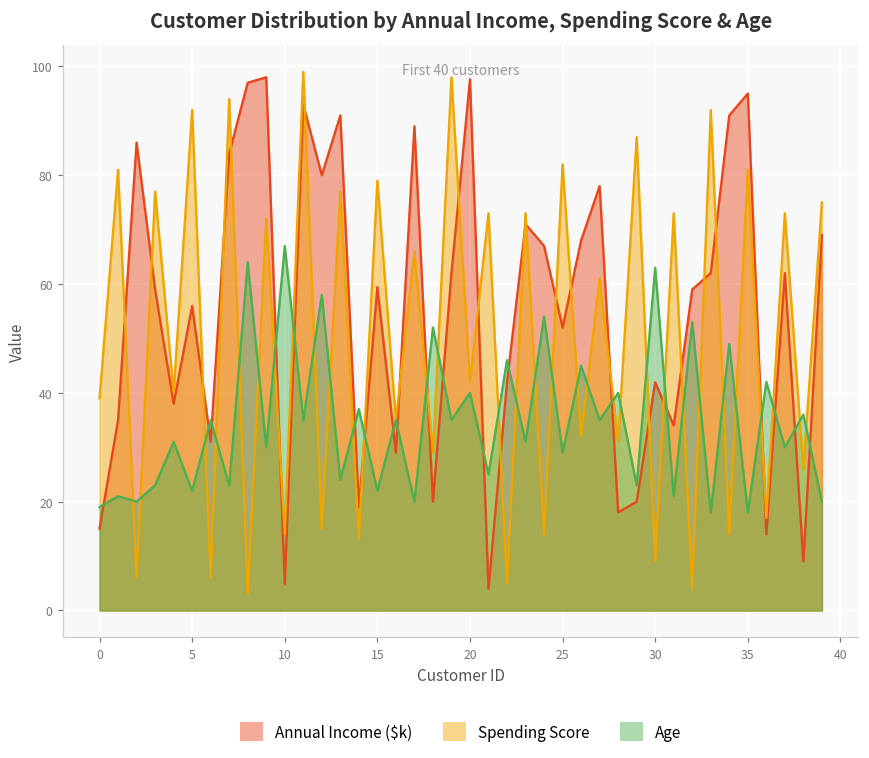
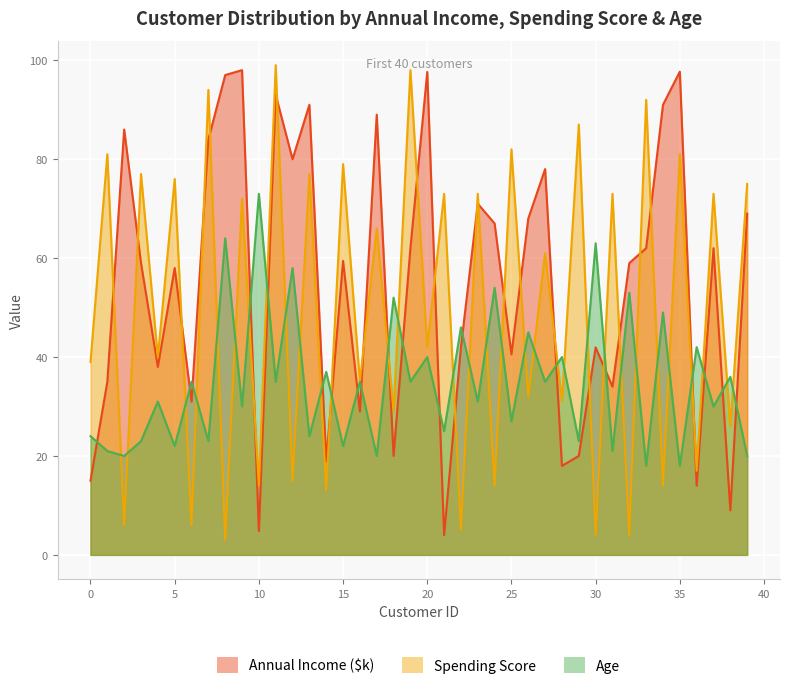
  {
    "Annual Income ($k)": {
      "0": 15,
-     "5": 56,
+     "5": 58,
      "10": 5,
      "15": 59,
      "20": 98,
-     "25": 52,
+     "25": 41,
      "30": 42,
-     "35": 95
+     "35": 98
    },
    "Spending Score": {
      "0": 39,
-     "5": 92,
+     "5": 76,
      "10": 14,
      "15": 79,
      "20": 42,
      "25": 82,
-     "30": 9,
+     "30": 4,
      "35": 81
    },
    "Age": {
-     "0": 19,
+     "0": 24,
      "5": 22,
-     "10": 67,
+     "10": 73,
      "15": 22,
      "20": 40,
-     "25": 29,
+     "25": 27,
      "30": 63,
      "35": 18
    }
  }
